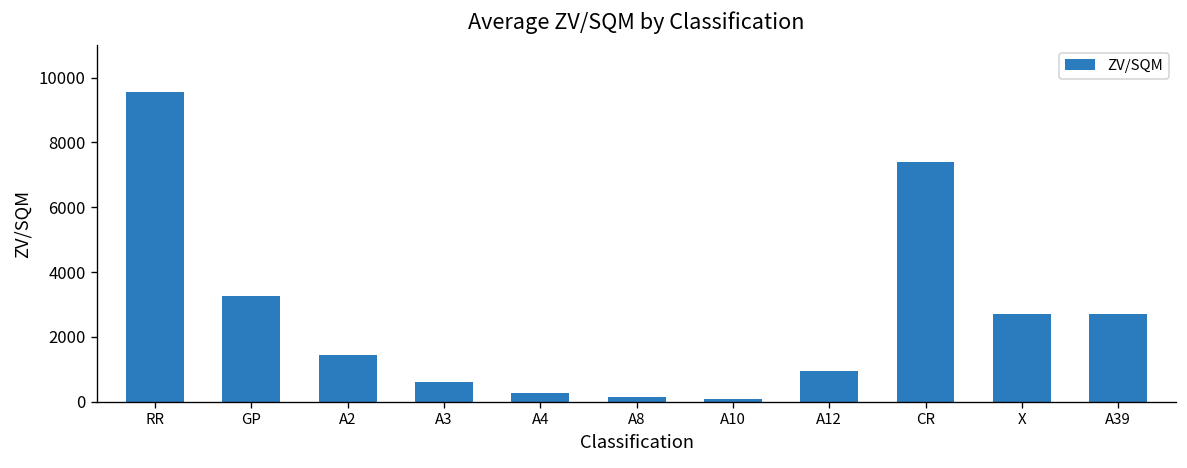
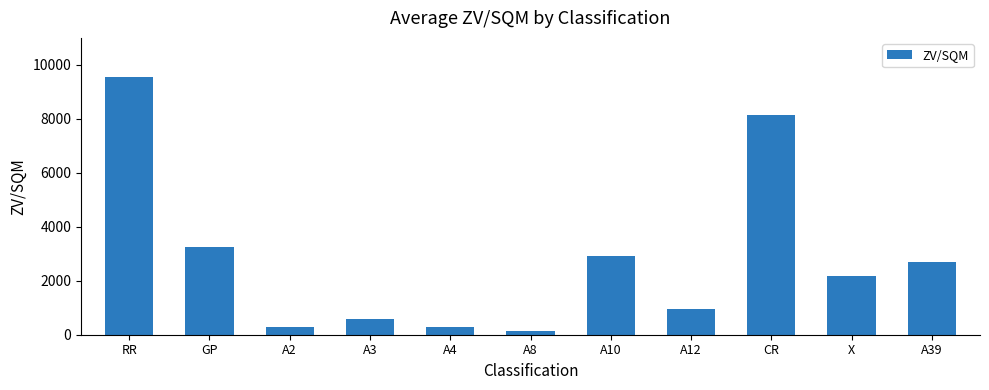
  {
    "RR": 9600,
    "GP": 3300,
-   "A2": 1500,
+   "A2": 300,
    "A3": 600,
    "A4": 300,
    "A8": 100,
-   "A10": 100,
+   "A10": 2900,
    "A12": 1000,
-   "CR": 7400,
-   "X": 2700,
+   "CR": 8100,
+   "X": 2200,
    "A39": 2700
  }
